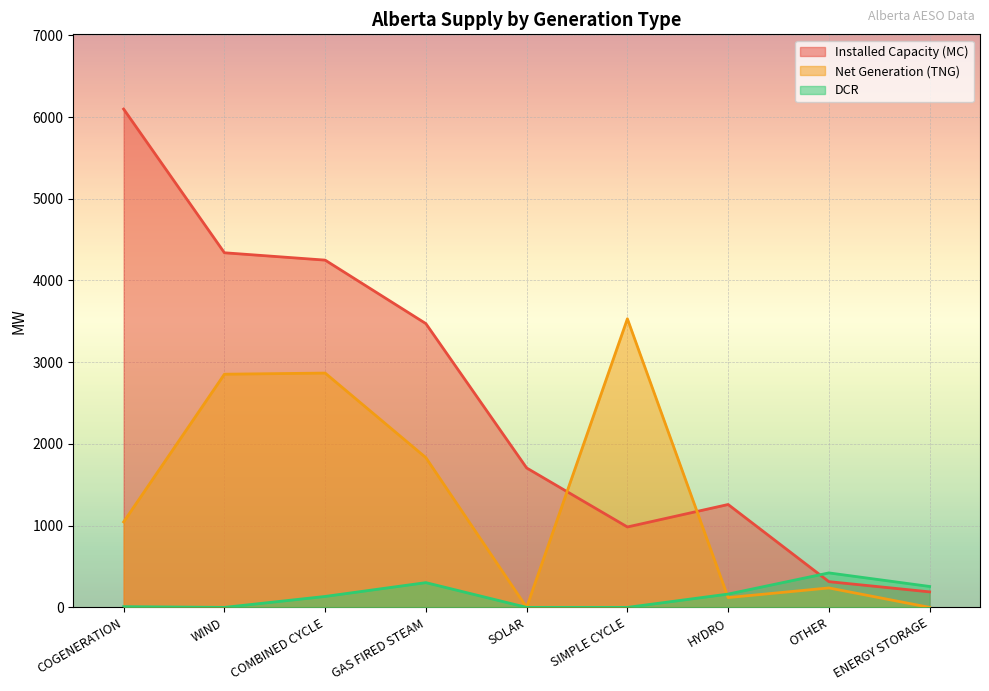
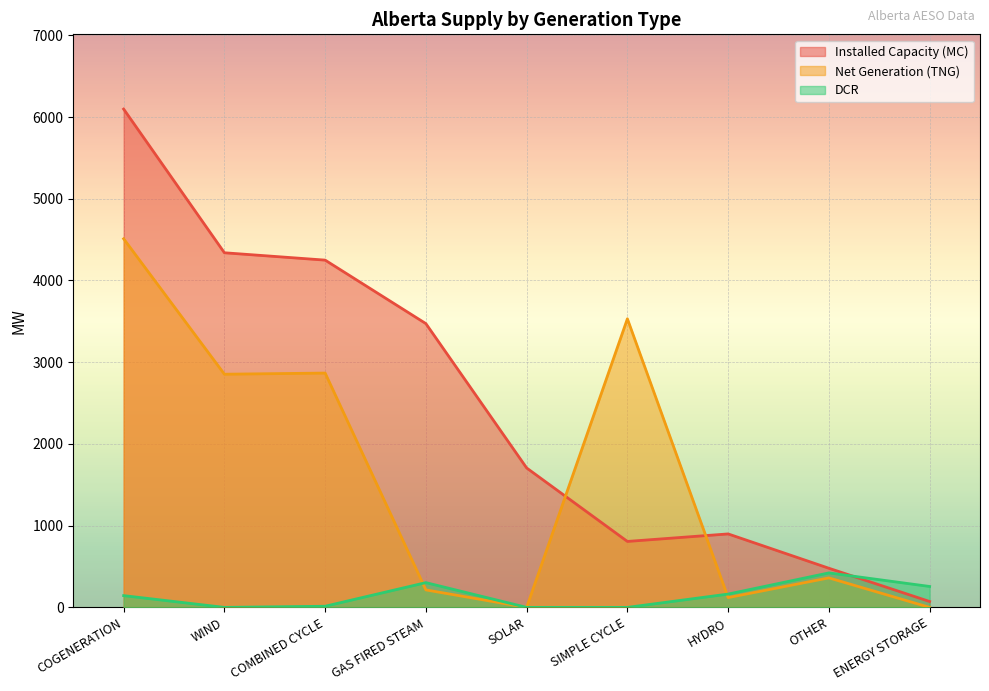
  {
    "Installed Capacity (MC)": {
      "COGENERATION": 6100,
      "WIND": 4300,
      "COMBINED CYCLE": 4200,
      "GAS FIRED STEAM": 3500,
      "SOLAR": 1700,
-     "SIMPLE CYCLE": 1000,
-     "HYDRO": 1300,
-     "OTHER": 300,
-     "ENERGY STORAGE": 200
+     "SIMPLE CYCLE": 800,
+     "HYDRO": 900,
+     "OTHER": 500,
+     "ENERGY STORAGE": 100
    },
    "Net Generation (TNG)": {
-     "COGENERATION": 1000,
+     "COGENERATION": 4500,
      "WIND": 2900,
      "COMBINED CYCLE": 2900,
-     "GAS FIRED STEAM": 1800,
+     "GAS FIRED STEAM": 200,
      "SIMPLE CYCLE": 3500,
      "HYDRO": 100,
-     "OTHER": 200,
+     "OTHER": 400,
      "ENERGY STORAGE": 0
    },
    "DCR": {
-     "COGENERATION": 0,
+     "COGENERATION": 100,
      "WIND": 0,
-     "COMBINED CYCLE": 100,
+     "COMBINED CYCLE": 0,
      "GAS FIRED STEAM": 300,
      "SIMPLE CYCLE": 0,
      "HYDRO": 200,
      "OTHER": 400,
      "ENERGY STORAGE": 300
    }
  }
